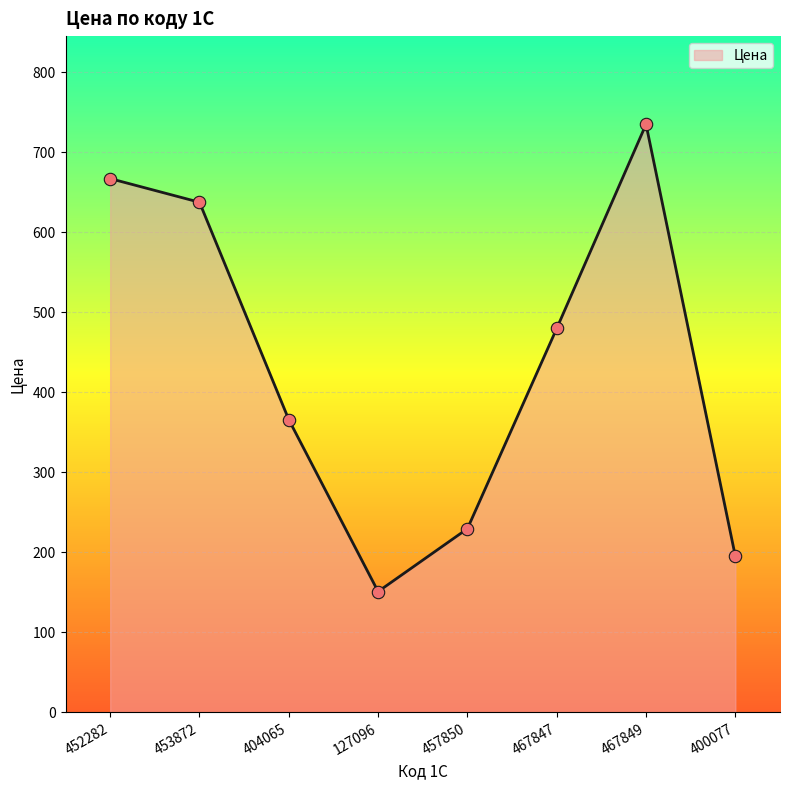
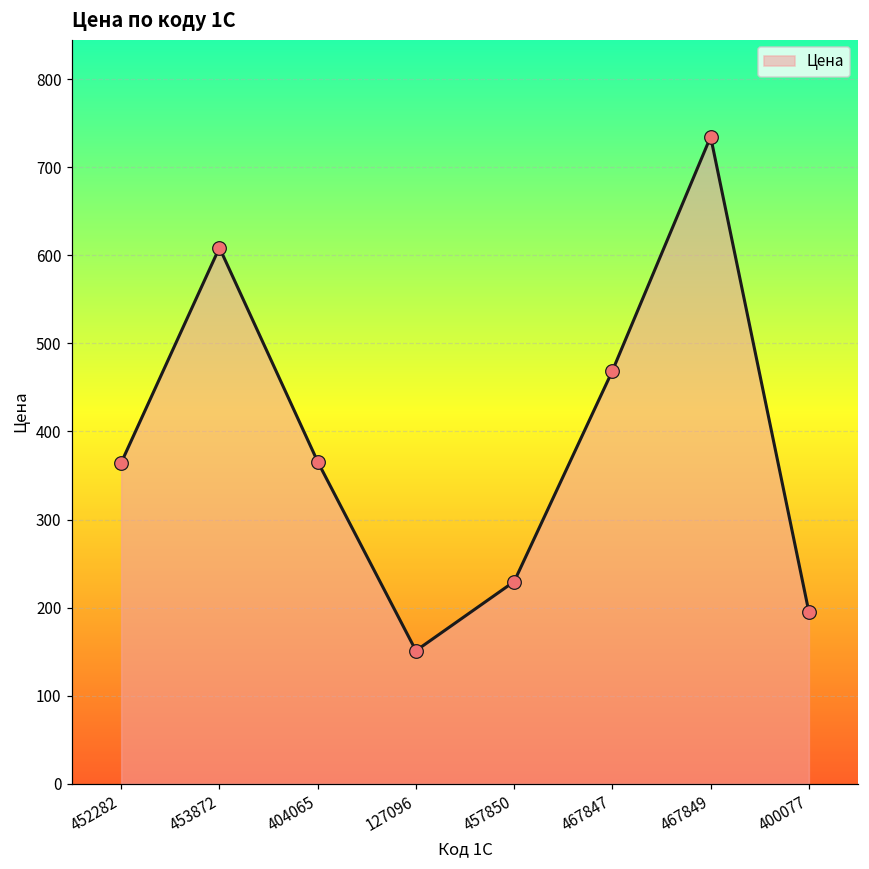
  {
-   "452282": 670,
-   "453872": 640,
+   "452282": 360,
+   "453872": 610,
    "404065": 370,
    "127096": 150,
    "457850": 230,
-   "467847": 480,
+   "467847": 470,
    "467849": 730,
    "400077": 200
  }
